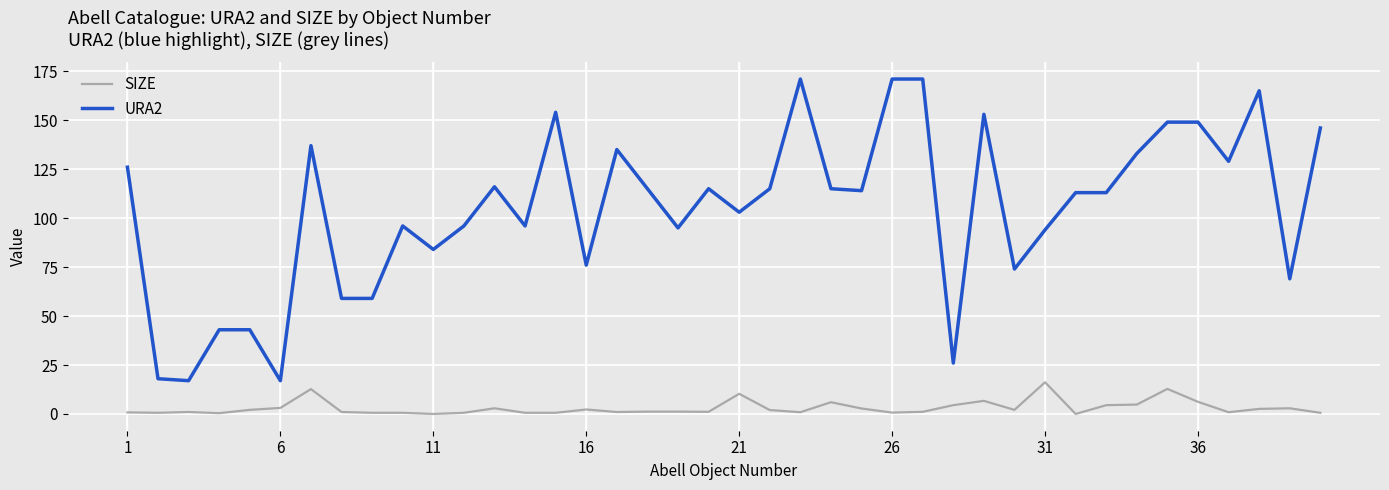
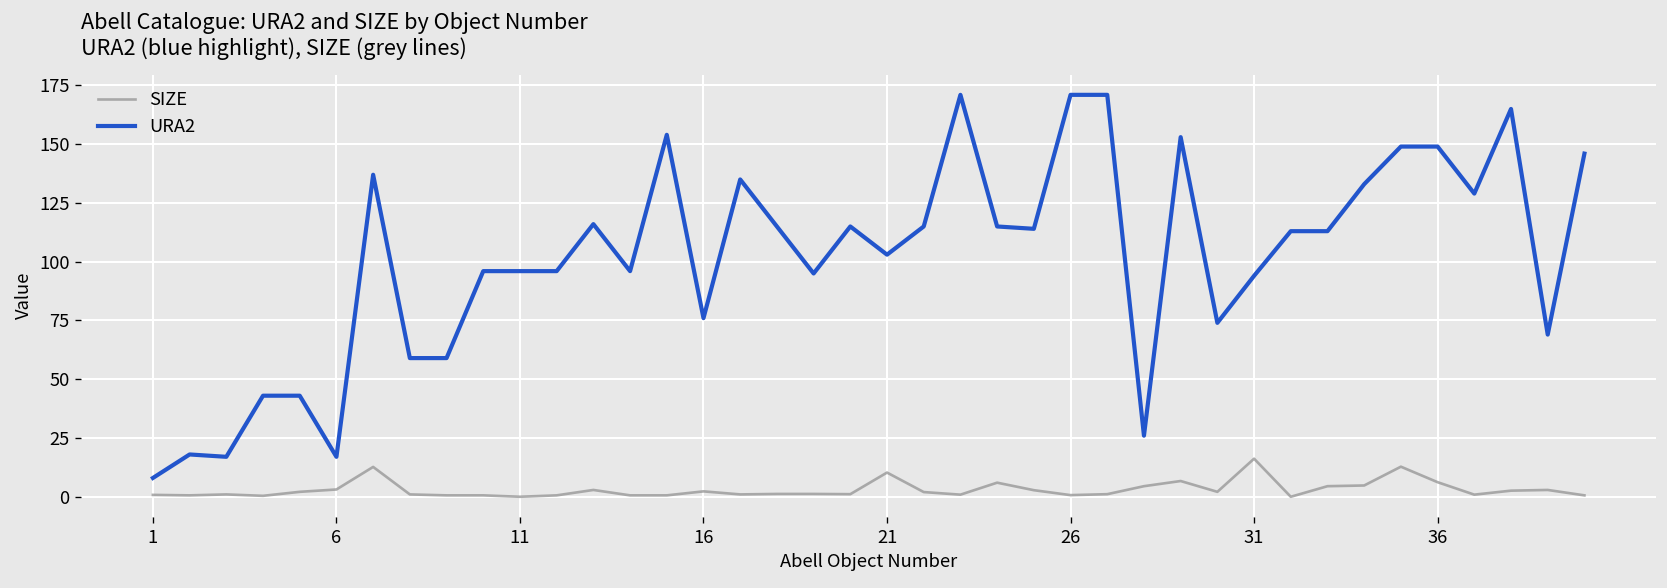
  {
    "SIZE": {
      "1": 1,
      "6": 3,
      "11": 0,
      "16": 2,
      "21": 10,
      "26": 1,
      "31": 16,
      "36": 6
    },
    "URA2": {
-     "1": 126,
+     "1": 8,
      "6": 17,
-     "11": 84,
+     "11": 96,
      "16": 76,
      "21": 103,
      "26": 171,
      "31": 94,
      "36": 149
    }
  }
